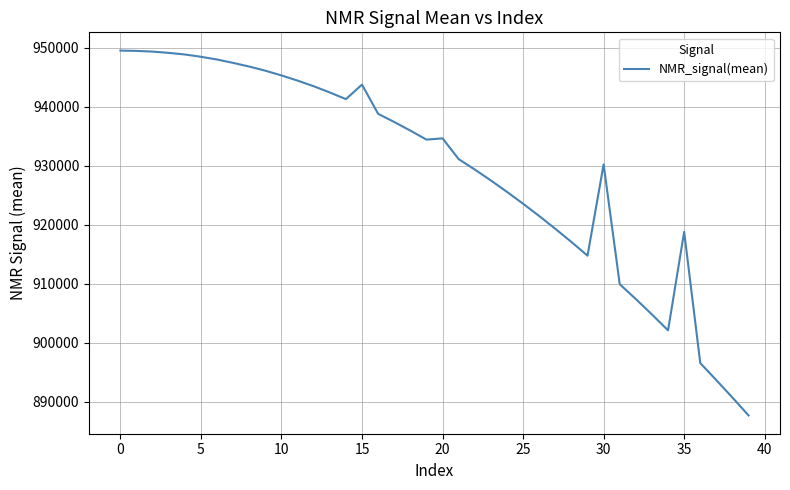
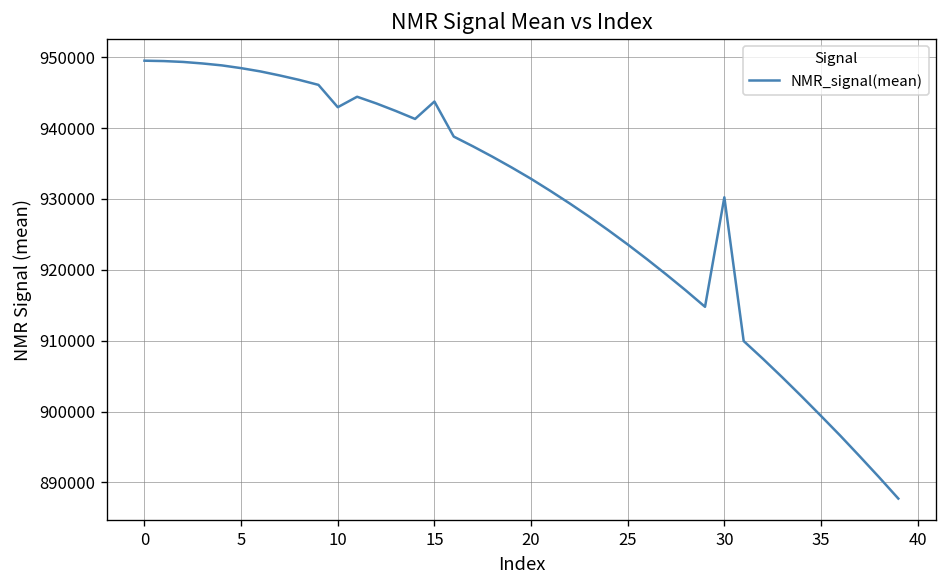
  {
    "0": 950000,
    "5": 948000,
-   "10": 945000,
+   "10": 943000,
    "15": 944000,
-   "20": 935000,
+   "20": 933000,
    "25": 924000,
    "30": 930000,
-   "35": 919000
+   "35": 899000
  }
